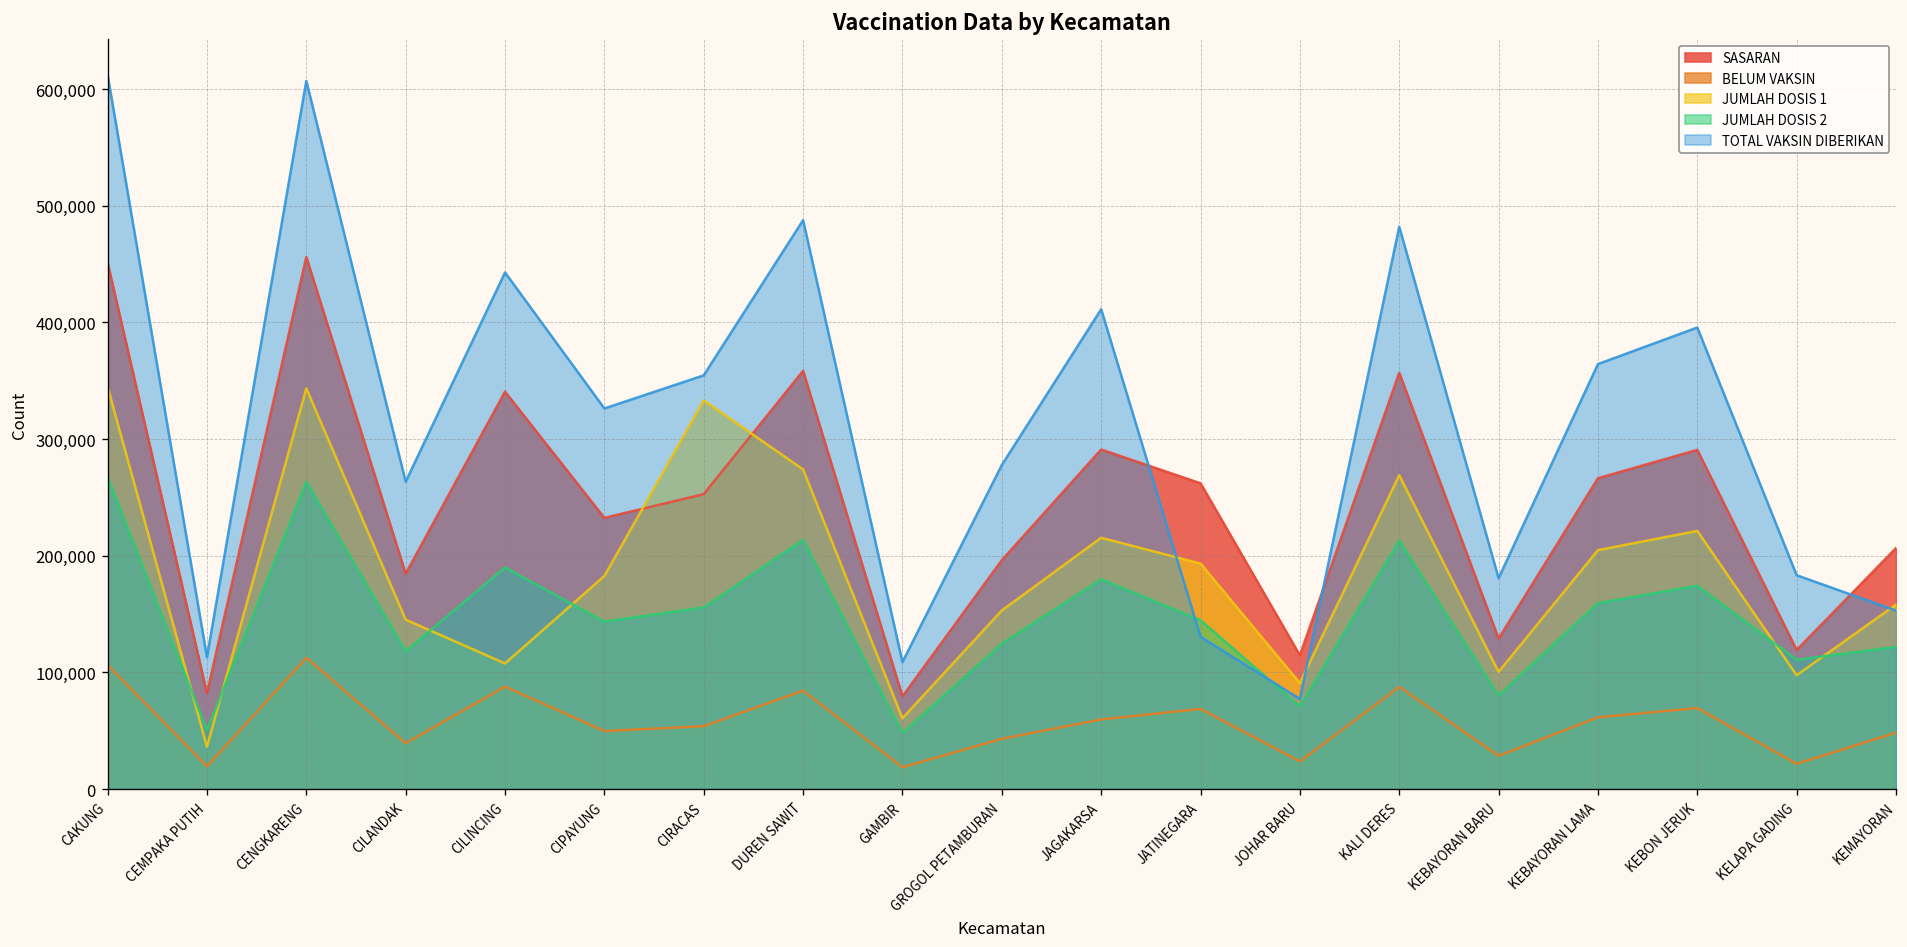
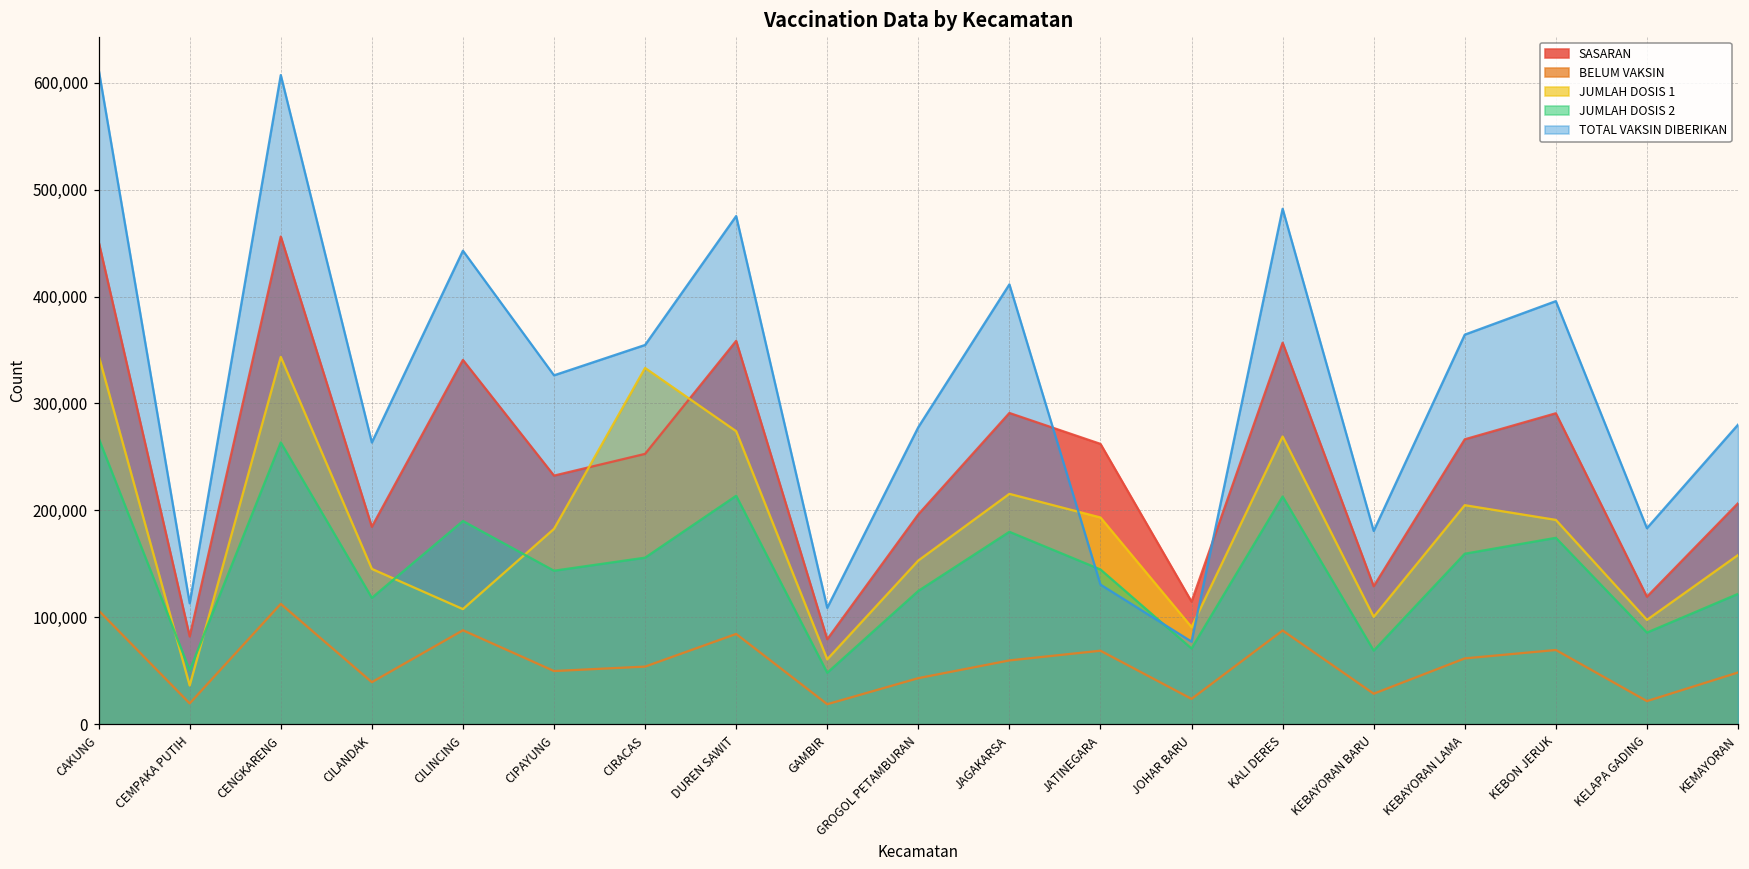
  {
    "JUMLAH DOSIS 1": {
      "CAKUNG": "340,000",
      "CEMPAKA PUTIH": "40,000",
      "CENGKARENG": "340,000",
      "CILANDAK": "150,000",
      "CILINCING": "110,000",
      "CIPAYUNG": "180,000",
      "CIRACAS": "330,000",
      "DUREN SAWIT": "270,000",
      "GAMBIR": "60,000",
      "GROGOL PETAMBURAN": "150,000",
      "JAGAKARSA": "220,000",
      "JATINEGARA": "190,000",
      "JOHAR BARU": "90,000",
      "KALI DERES": "270,000",
      "KEBAYORAN BARU": "100,000",
      "KEBAYORAN LAMA": "200,000",
-     "KEBON JERUK": "220,000",
+     "KEBON JERUK": "190,000",
      "KELAPA GADING": "100,000",
      "KEMAYORAN": "160,000"
    },
    "JUMLAH DOSIS 2": {
      "CAKUNG": "270,000",
      "CEMPAKA PUTIH": "50,000",
      "CENGKARENG": "260,000",
      "CILANDAK": "120,000",
      "CILINCING": "190,000",
      "CIPAYUNG": "140,000",
      "CIRACAS": "160,000",
      "DUREN SAWIT": "210,000",
      "GAMBIR": "50,000",
      "GROGOL PETAMBURAN": "120,000",
      "JAGAKARSA": "180,000",
      "JATINEGARA": "140,000",
      "JOHAR BARU": "70,000",
      "KALI DERES": "210,000",
-     "KEBAYORAN BARU": "80,000",
+     "KEBAYORAN BARU": "70,000",
      "KEBAYORAN LAMA": "160,000",
      "KEBON JERUK": "170,000",
-     "KELAPA GADING": "110,000",
+     "KELAPA GADING": "90,000",
      "KEMAYORAN": "120,000"
    },
    "TOTAL VAKSIN DIBERIKAN": {
      "CAKUNG": "610,000",
      "CEMPAKA PUTIH": "110,000",
      "CENGKARENG": "610,000",
      "CILANDAK": "260,000",
      "CILINCING": "440,000",
      "CIPAYUNG": "330,000",
      "CIRACAS": "350,000",
-     "DUREN SAWIT": "490,000",
+     "DUREN SAWIT": "480,000",
      "GAMBIR": "110,000",
      "GROGOL PETAMBURAN": "280,000",
      "JAGAKARSA": "410,000",
      "JATINEGARA": "130,000",
      "JOHAR BARU": "80,000",
      "KALI DERES": "480,000",
      "KEBAYORAN BARU": "180,000",
      "KEBAYORAN LAMA": "360,000",
      "KEBON JERUK": "400,000",
      "KELAPA GADING": "180,000",
-     "KEMAYORAN": "150,000"
+     "KEMAYORAN": "280,000"
    }
  }
